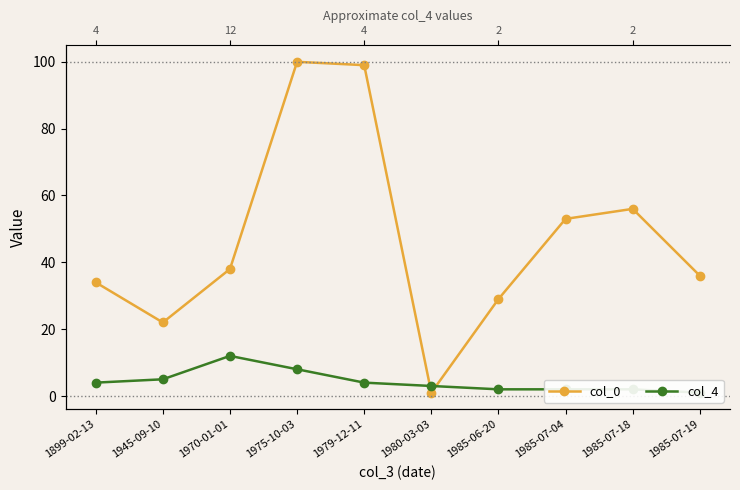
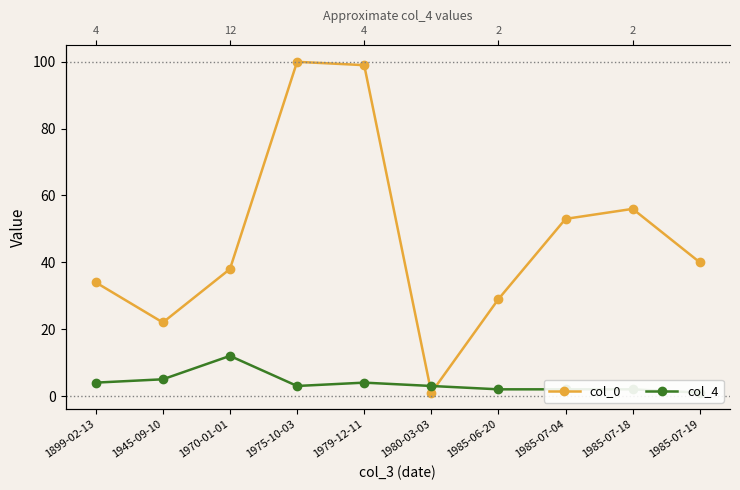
  {
    "col_0": {
      "1899-02-13": 34,
      "1945-09-10": 22,
      "1970-01-01": 38,
      "1975-10-03": 100,
      "1979-12-11": 99,
      "1980-03-03": 1,
      "1985-06-20": 29,
      "1985-07-04": 53,
      "1985-07-18": 56,
-     "1985-07-19": 36
+     "1985-07-19": 40
    },
    "col_4": {
      "1899-02-13": 4,
      "1945-09-10": 5,
      "1970-01-01": 12,
-     "1975-10-03": 8,
+     "1975-10-03": 3,
      "1979-12-11": 4,
      "1980-03-03": 3,
      "1985-06-20": 2
    }
  }
